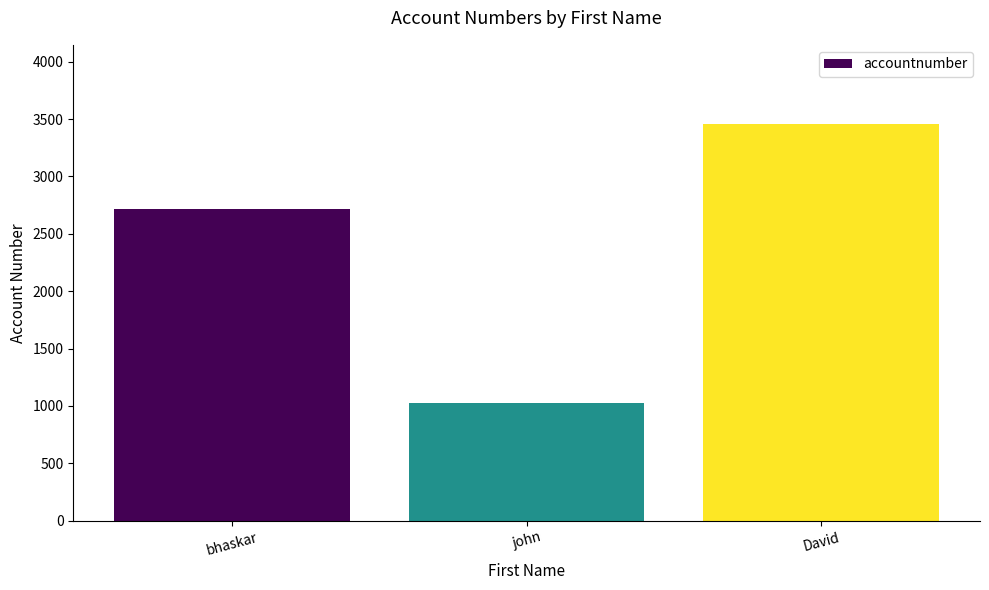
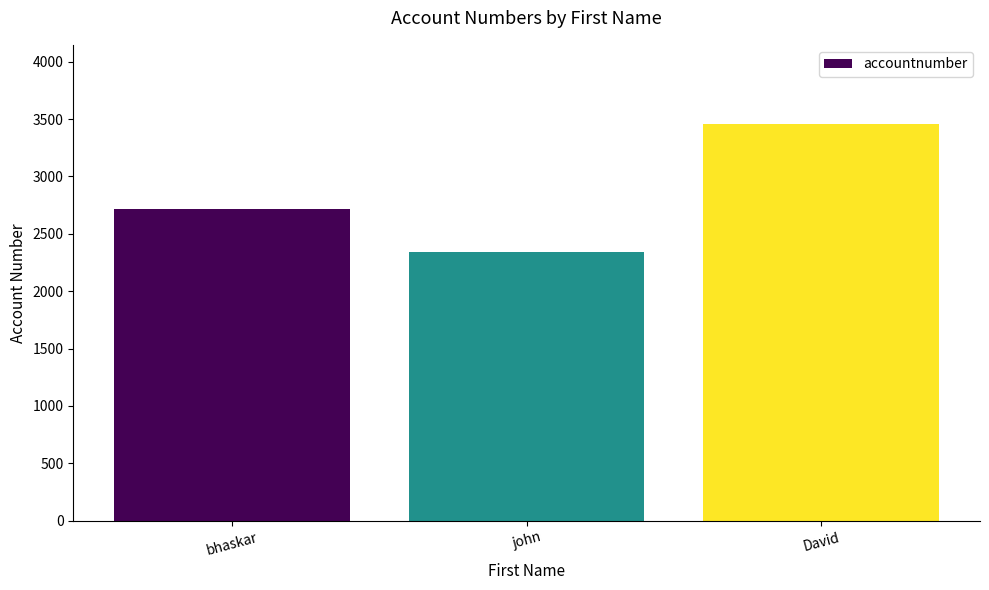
  {
    "bhaskar": 2720,
-   "john": 1030,
+   "john": 2350,
    "David": 3460
  }
